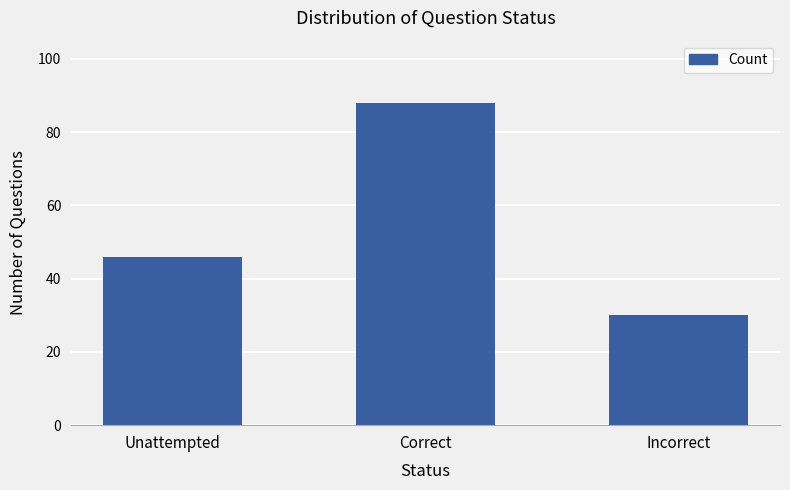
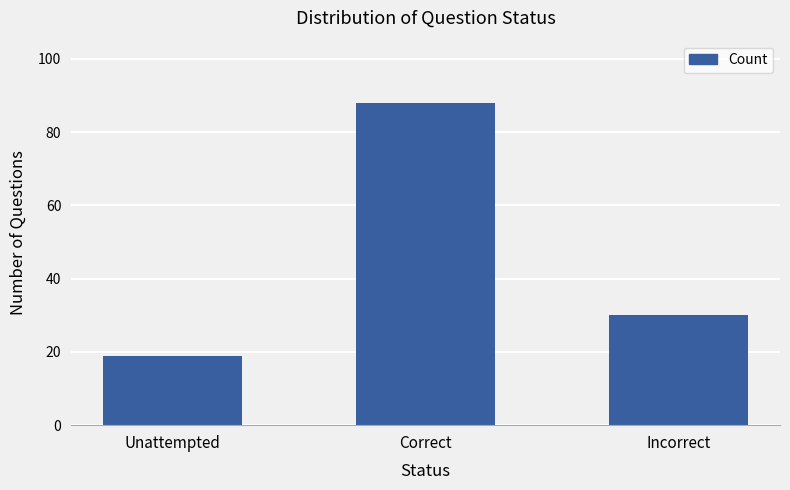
  {
-   "Unattempted": 46,
+   "Unattempted": 19,
    "Correct": 88,
    "Incorrect": 30
  }
